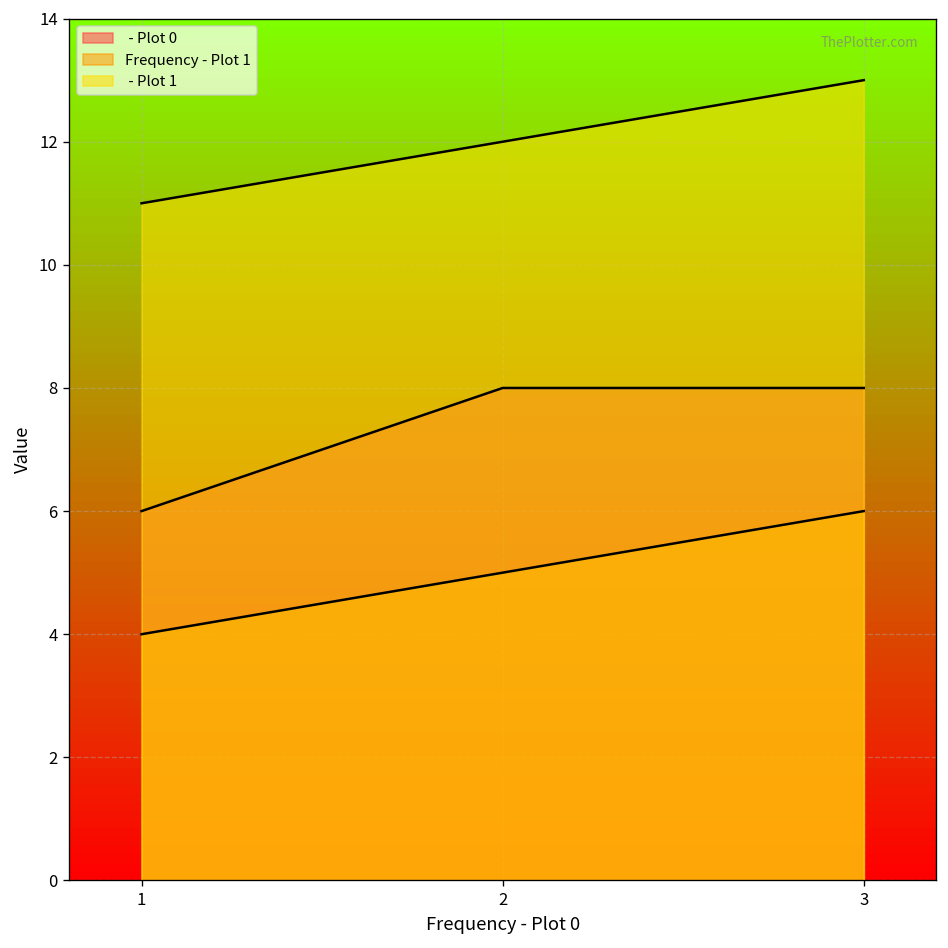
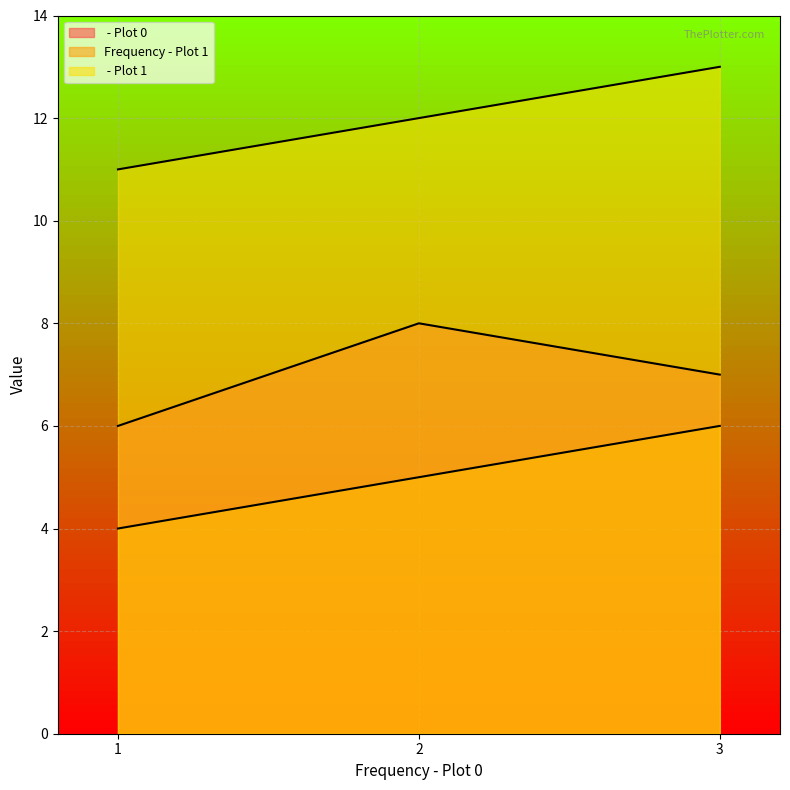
  {
    "- Plot 0": {
      "1": 6,
      "2": 8,
-     "3": 8
+     "3": 7
    }
  }
